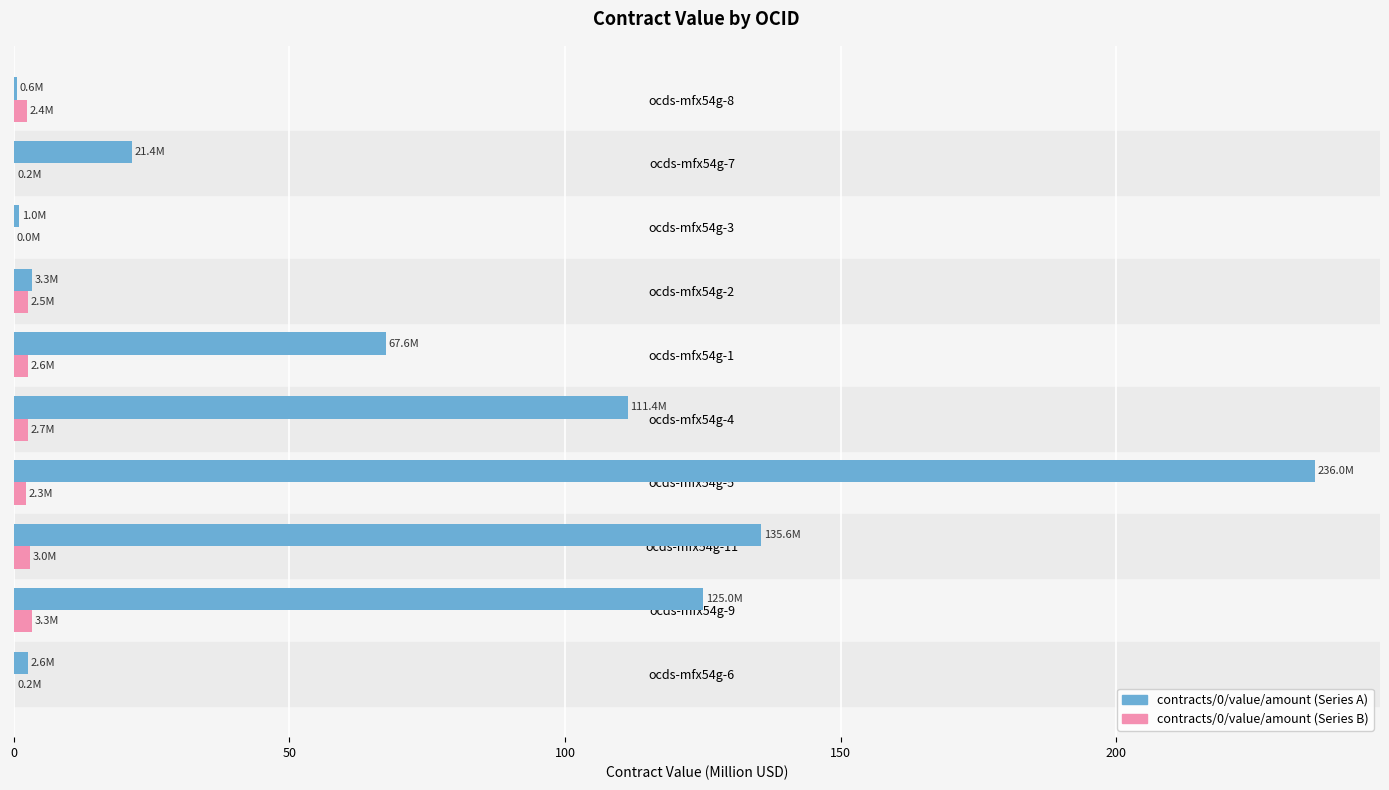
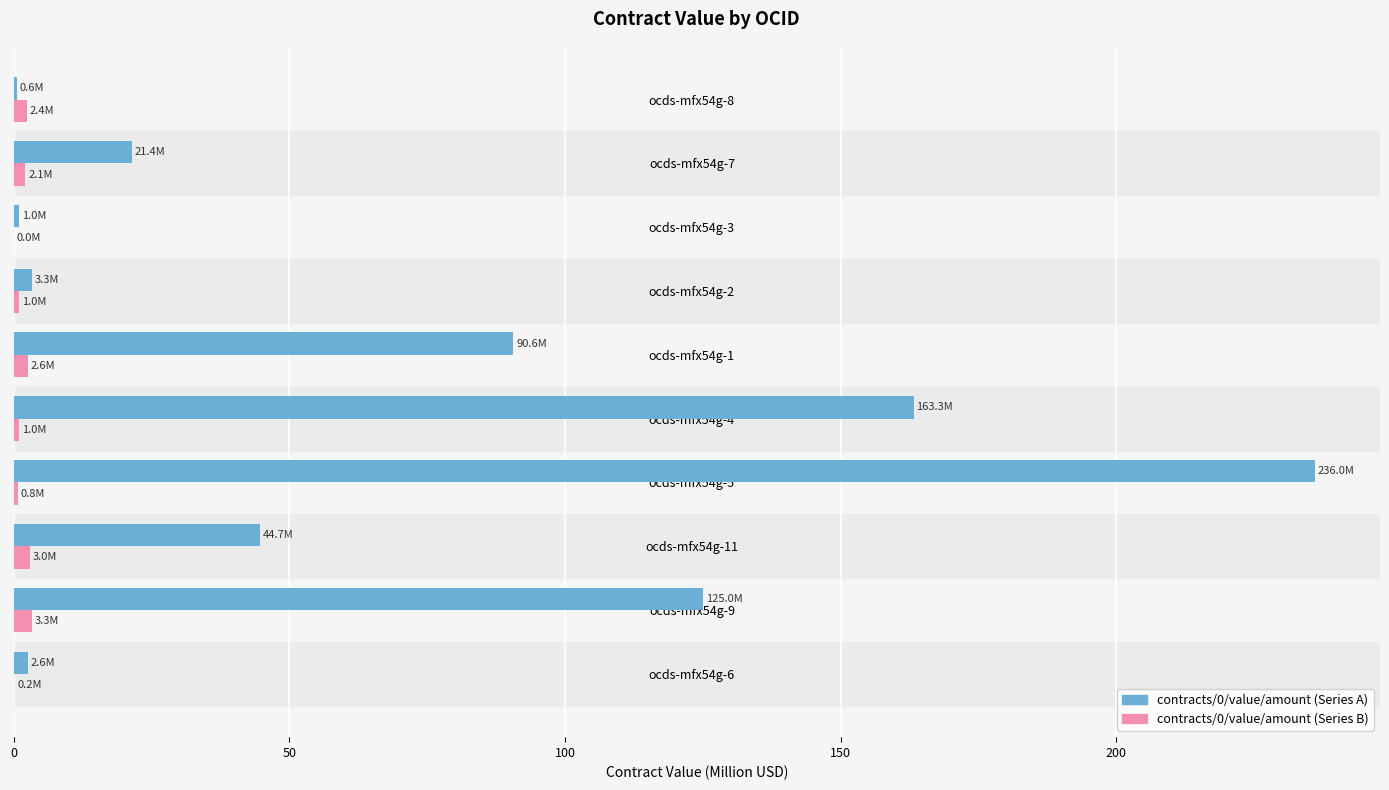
  {
    "contracts/0/value/amount (Series A)": {
      "ocds-mfx54g-8": "0.6M",
      "ocds-mfx54g-7": "21.4M",
      "ocds-mfx54g-3": "1.0M",
      "ocds-mfx54g-2": "3.3M",
-     "ocds-mfx54g-1": "67.6M",
-     "ocds-mfx54g-4": "111.4M",
+     "ocds-mfx54g-1": "90.6M",
+     "ocds-mfx54g-4": "163.3M",
      "ocds-mfx54g-5": "236.0M",
-     "ocds-mfx54g-11": "135.6M",
+     "ocds-mfx54g-11": "44.7M",
      "ocds-mfx54g-9": "125.0M",
      "ocds-mfx54g-6": "2.6M"
    },
    "contracts/0/value/amount (Series B)": {
      "ocds-mfx54g-8": "2.4M",
-     "ocds-mfx54g-7": "0.2M",
+     "ocds-mfx54g-7": "2.1M",
      "ocds-mfx54g-3": "0.0M",
-     "ocds-mfx54g-2": "2.5M",
+     "ocds-mfx54g-2": "1.0M",
      "ocds-mfx54g-1": "2.6M",
-     "ocds-mfx54g-4": "2.7M",
-     "ocds-mfx54g-5": "2.3M",
+     "ocds-mfx54g-4": "1.0M",
+     "ocds-mfx54g-5": "0.8M",
      "ocds-mfx54g-11": "3.0M",
      "ocds-mfx54g-9": "3.3M",
      "ocds-mfx54g-6": "0.2M"
    }
  }
